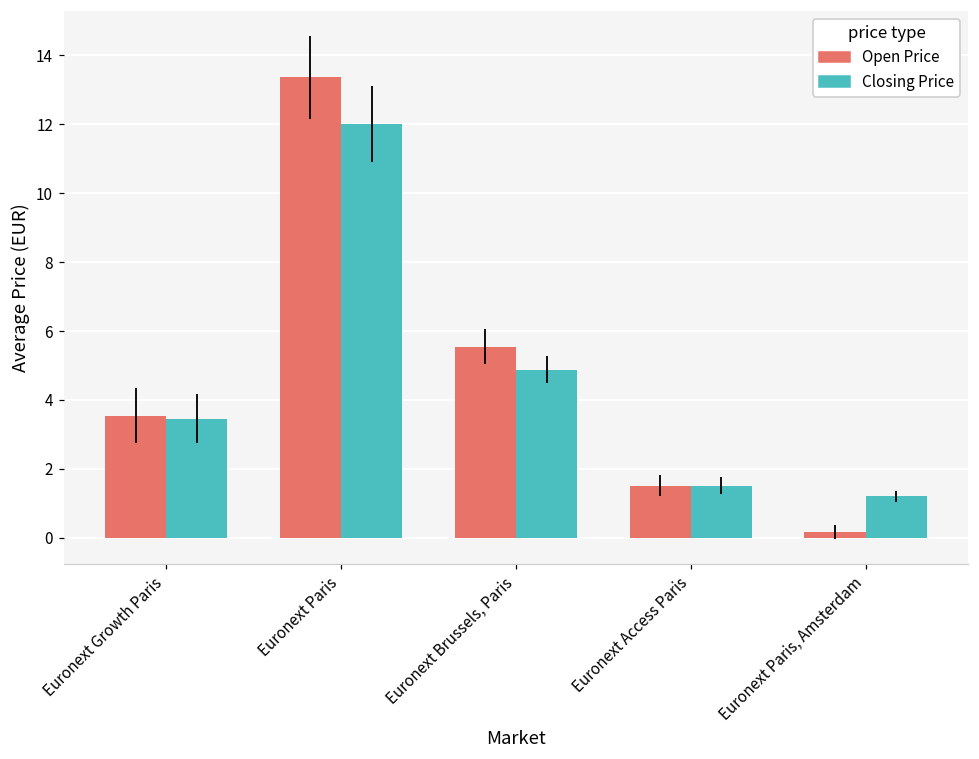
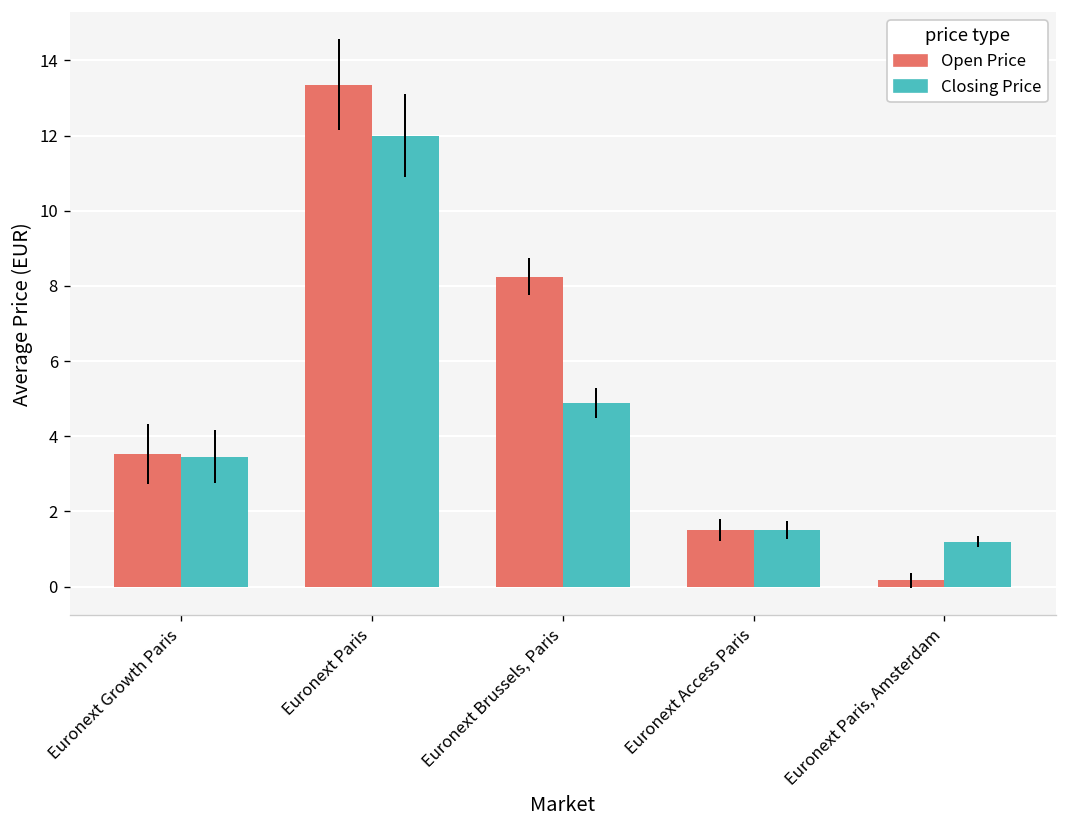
  {
    "Open Price": {
      "Euronext Growth Paris": 3.5,
      "Euronext Paris": 13.4,
-     "Euronext Brussels, Paris": 5.6,
+     "Euronext Brussels, Paris": 8.3,
      "Euronext Access Paris": 1.5,
      "Euronext Paris, Amsterdam": 0.2
    },
    "Closing Price": {
      "Euronext Growth Paris": 3.5,
      "Euronext Paris": 12.0,
      "Euronext Brussels, Paris": 4.9,
      "Euronext Access Paris": 1.5,
      "Euronext Paris, Amsterdam": 1.2
    }
  }
